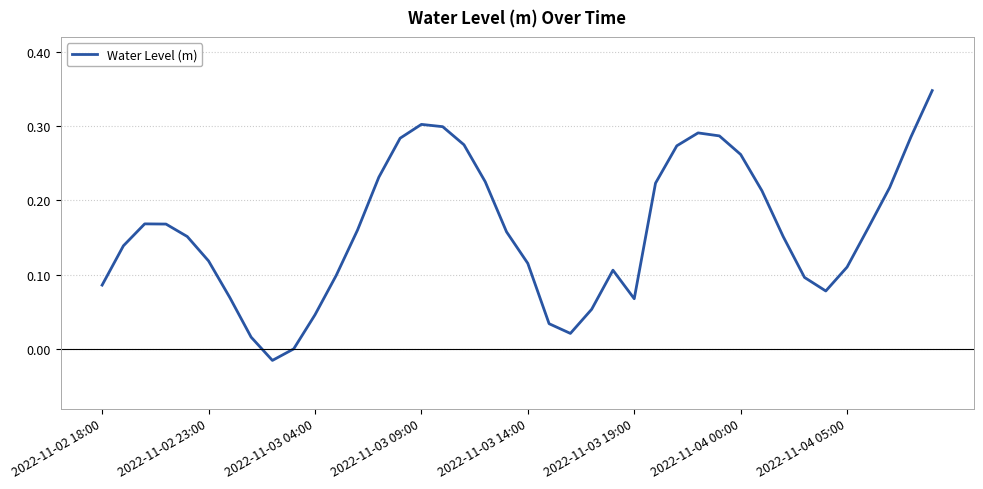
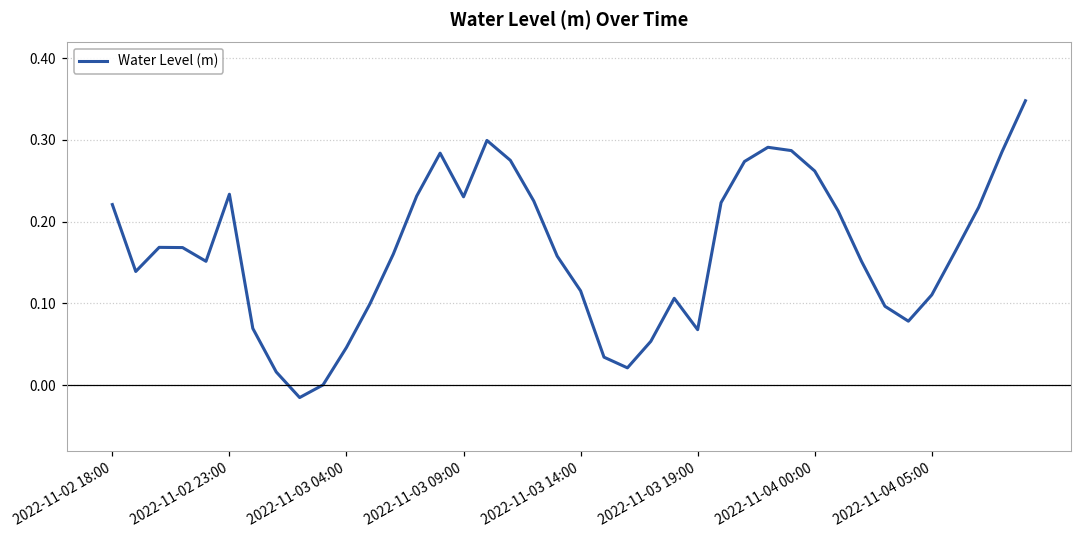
  {
-   "2022-11-02 18:00": 0.09,
-   "2022-11-02 23:00": 0.12,
+   "2022-11-02 18:00": 0.22,
+   "2022-11-02 23:00": 0.23,
    "2022-11-03 04:00": 0.05,
-   "2022-11-03 09:00": 0.30,
+   "2022-11-03 09:00": 0.23,
    "2022-11-03 14:00": 0.12,
    "2022-11-03 19:00": 0.07,
    "2022-11-04 00:00": 0.26,
    "2022-11-04 05:00": 0.11
  }
